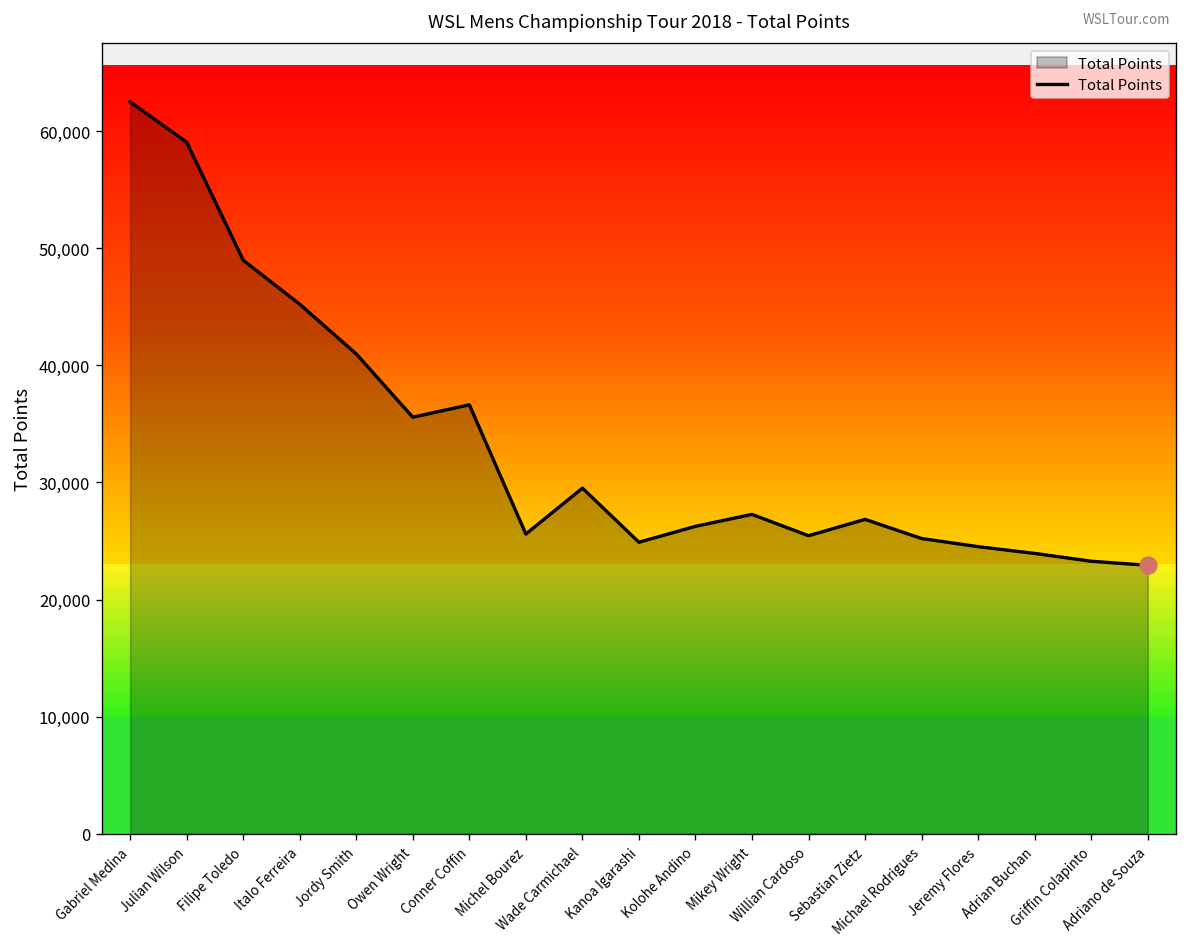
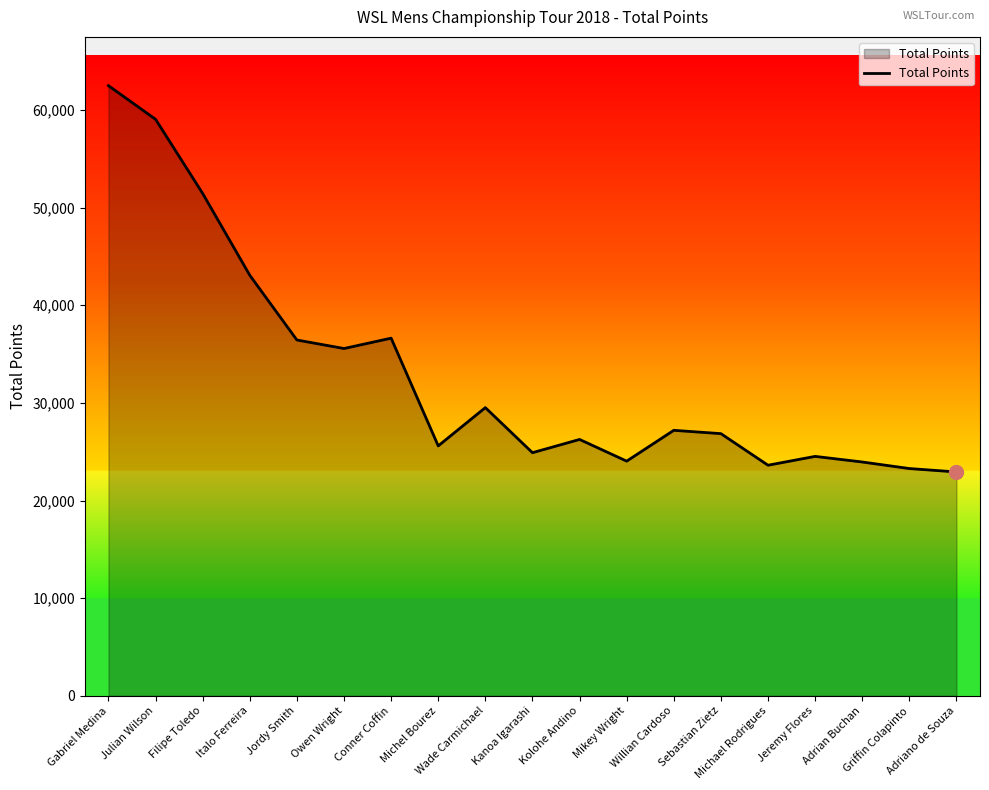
  {
    "Total Points": {
      "Gabriel Medina": "62,000",
      "Julian Wilson": "59,000",
-     "Filipe Toledo": "49,000",
-     "Italo Ferreira": "45,000",
-     "Jordy Smith": "41,000",
+     "Filipe Toledo": "51,000",
+     "Italo Ferreira": "43,000",
+     "Jordy Smith": "36,000",
      "Owen Wright": "36,000",
      "Conner Coffin": "37,000",
      "Michel Bourez": "26,000",
      "Wade Carmichael": "30,000",
      "Kanoa Igarashi": "25,000",
      "Kolohe Andino": "26,000",
-     "Mikey Wright": "27,000",
-     "Willian Cardoso": "25,000",
+     "Mikey Wright": "24,000",
+     "Willian Cardoso": "27,000",
      "Sebastian Zietz": "27,000",
-     "Michael Rodrigues": "25,000",
+     "Michael Rodrigues": "24,000",
      "Jeremy Flores": "25,000",
      "Adrian Buchan": "24,000",
      "Griffin Colapinto": "23,000"
    }
  }
